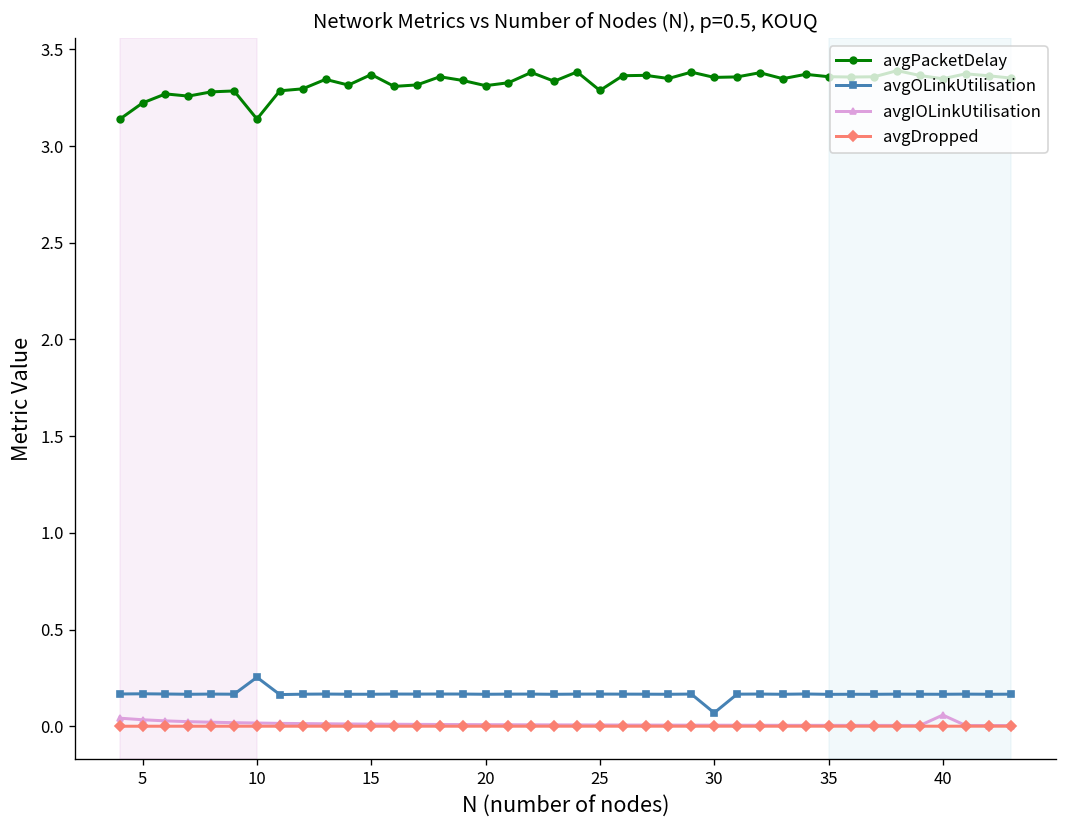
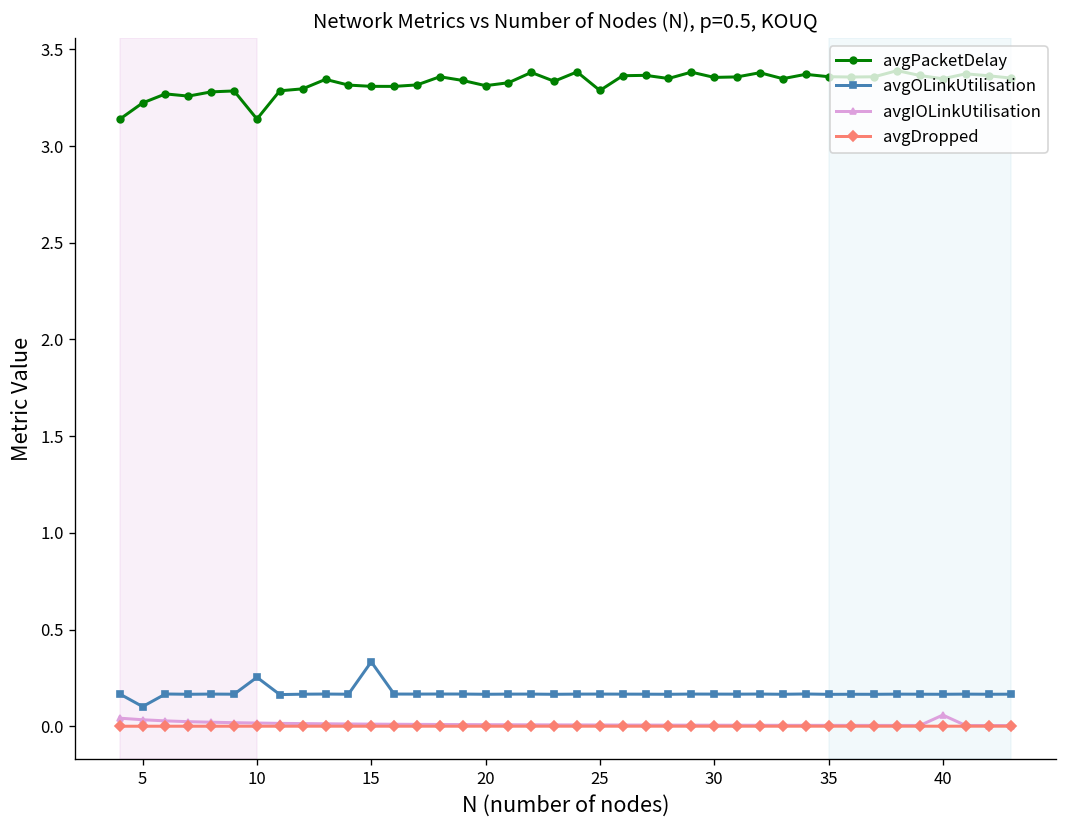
  {
    "avgPacketDelay": {
      "5": 3.22,
      "10": 3.14,
-     "15": 3.37,
+     "15": 3.31,
      "20": 3.31,
      "25": 3.29,
      "30": 3.35,
      "35": 3.36
    },
    "avgOLinkUtilisation": {
-     "5": 0.17,
+     "5": 0.10,
      "10": 0.25,
-     "15": 0.17,
+     "15": 0.33,
      "20": 0.17,
      "25": 0.17,
-     "30": 0.07,
+     "30": 0.17,
      "35": 0.17,
      "40": 0.17
    },
    "avgIOLinkUtilisation": {
      "5": 0.03,
      "10": 0.02,
      "40": 0.06
    },
    "avgDropped": {
      "5": 0.00,
      "10": 0.00,
      "40": 0.00
    }
  }
